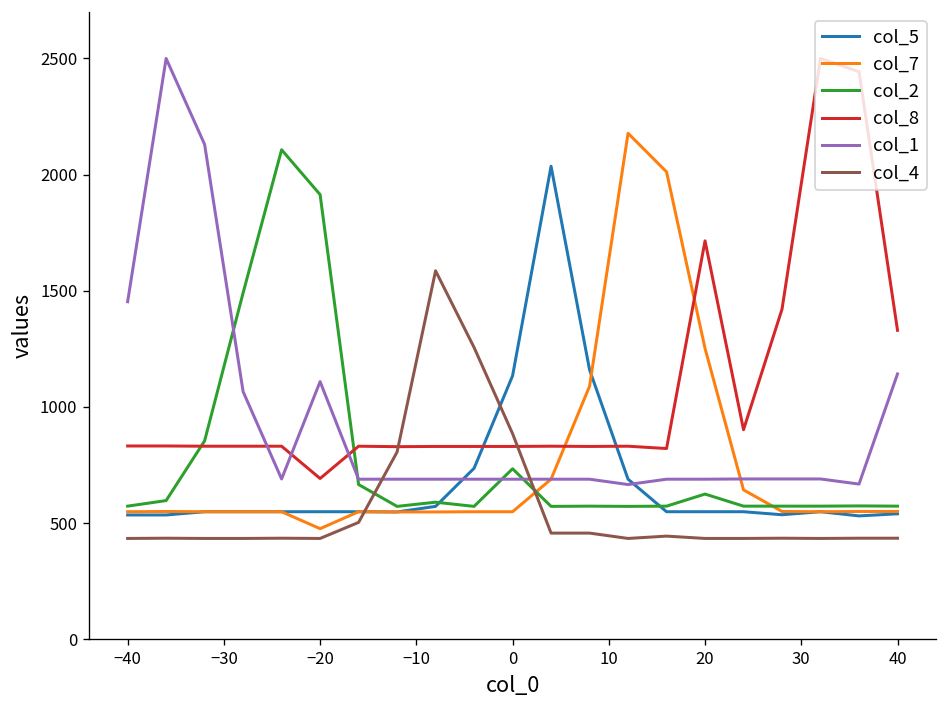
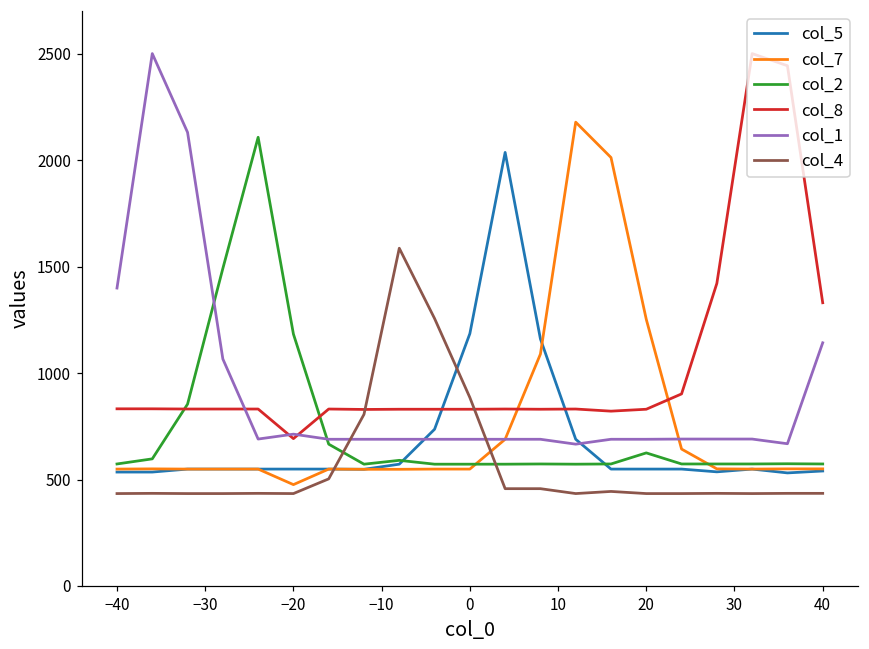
  {
    "col_5": {
      "−40": 540,
      "−20": 550,
-     "0": 1130,
+     "0": 1190,
      "20": 550
    },
    "col_7": {
      "−40": 550,
      "−20": 480,
      "0": 550,
      "20": 1250
    },
    "col_2": {
      "−40": 570,
-     "−20": 1910,
-     "0": 730,
+     "−20": 1180,
+     "0": 570,
      "20": 630,
      "40": 570
    },
    "col_8": {
      "−40": 830,
      "−20": 690,
      "0": 830,
-     "20": 1720,
+     "20": 830,
      "40": 1330
    },
    "col_1": {
-     "−40": 1450,
-     "−20": 1110,
+     "−40": 1400,
+     "−20": 710,
      "0": 690,
      "20": 690,
      "40": 1140
    },
    "col_4": {
      "−40": 430,
      "−20": 430,
      "0": 890,
      "20": 430,
      "40": 440
    }
  }
